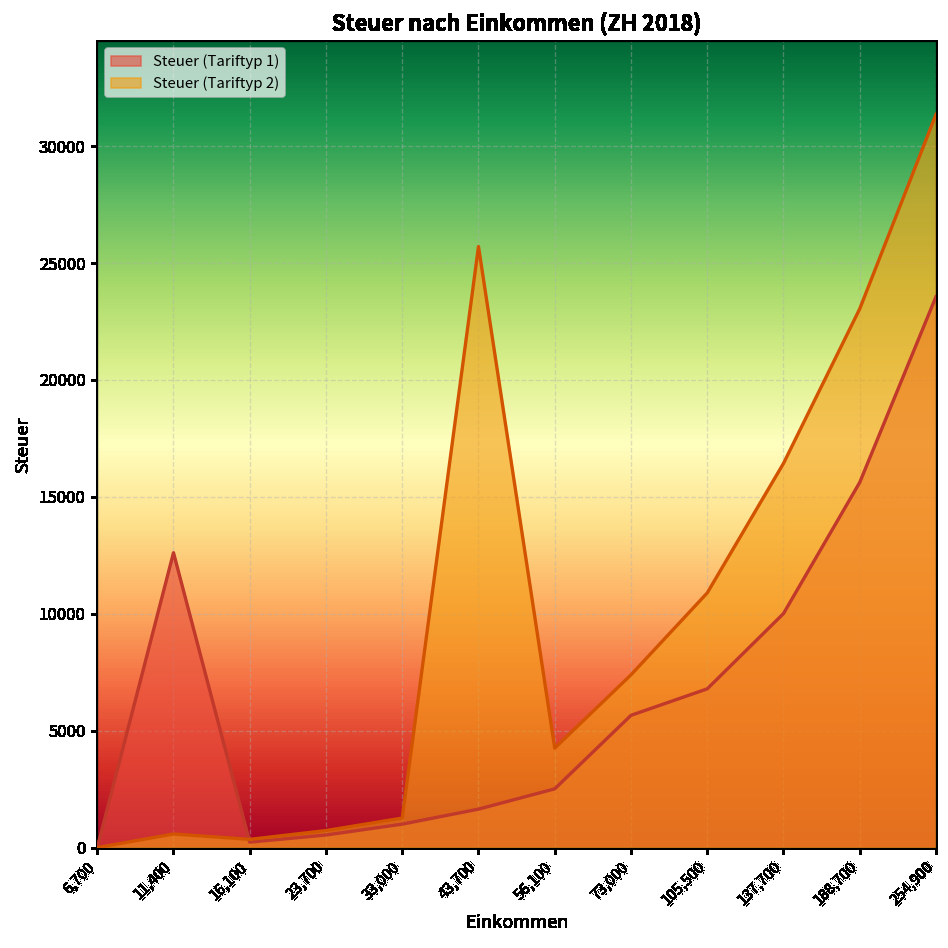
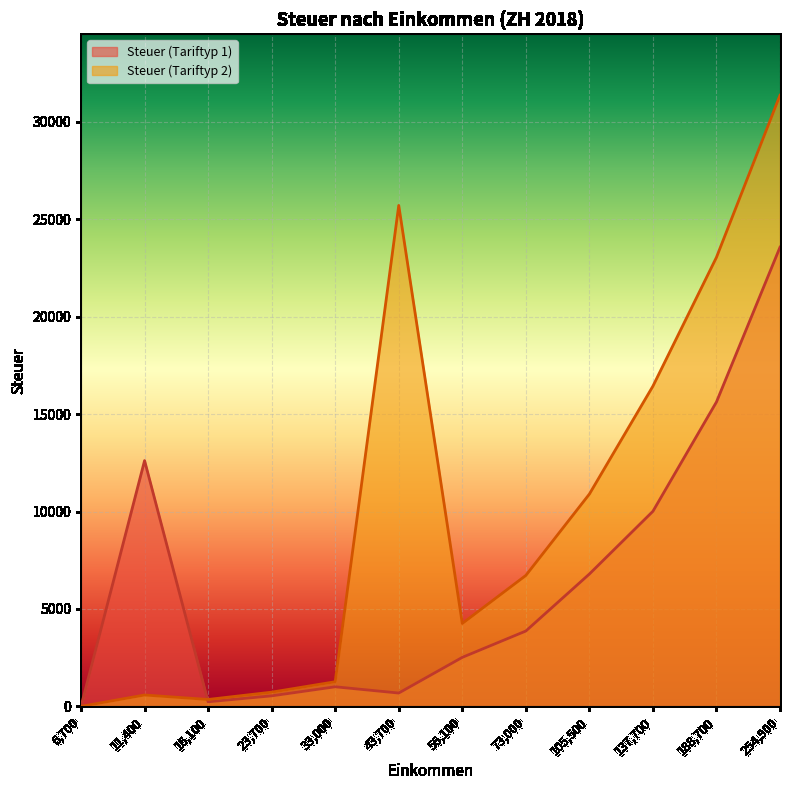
  {
    "Steuer nach Einkommen (ZH 2018)": {
      "Steuer (Tariftyp 1)": {
        "11,400": 12600,
        "23,700": 500,
        "33,000": 1000,
-       "43,700": 1600,
+       "43,700": 700,
        "56,100": 2500,
-       "73,000": 5700,
+       "73,000": 3900,
        "105,500": 6800,
        "137,700": 10000,
        "188,700": 15600,
        "254,900": 23600
      },
      "Steuer (Tariftyp 2)": {
        "11,400": 600,
        "23,700": 700,
        "33,000": 1300,
        "43,700": 25700,
        "56,100": 4300,
-       "73,000": 7400,
+       "73,000": 6700,
        "105,500": 10900,
        "137,700": 16400,
        "188,700": 23000,
        "254,900": 31400
      }
    }
  }
